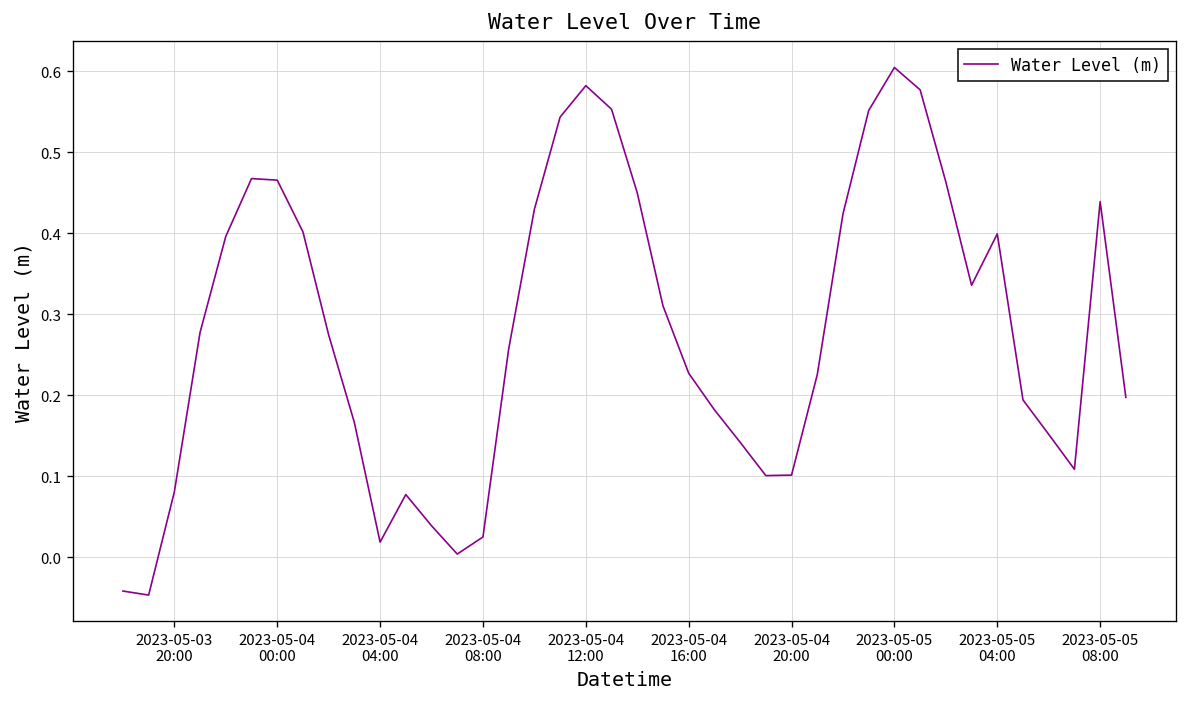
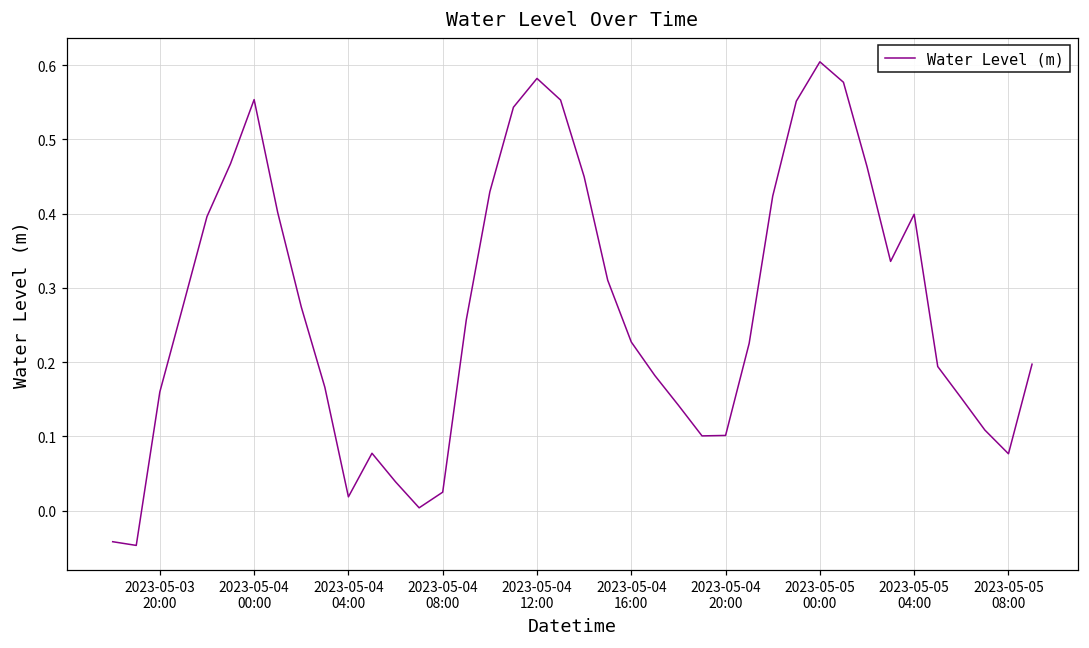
  {
-   "2023-05-03 20:00": 0.08,
-   "2023-05-04 00:00": 0.47,
+   "2023-05-03 20:00": 0.16,
+   "2023-05-04 00:00": 0.55,
    "2023-05-04 04:00": 0.02,
    "2023-05-04 08:00": 0.03,
    "2023-05-04 12:00": 0.58,
    "2023-05-04 16:00": 0.23,
    "2023-05-04 20:00": 0.10,
    "2023-05-05 00:00": 0.60,
    "2023-05-05 04:00": 0.40,
-   "2023-05-05 08:00": 0.44
+   "2023-05-05 08:00": 0.08
  }
